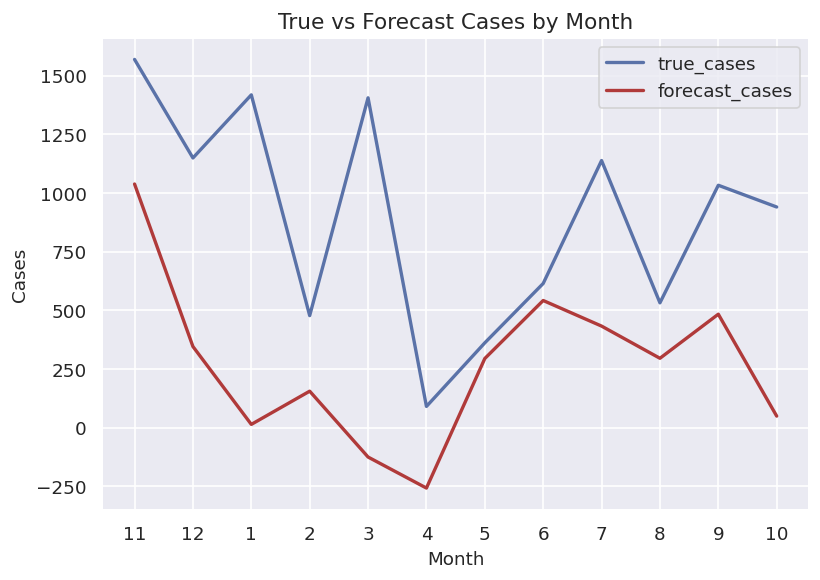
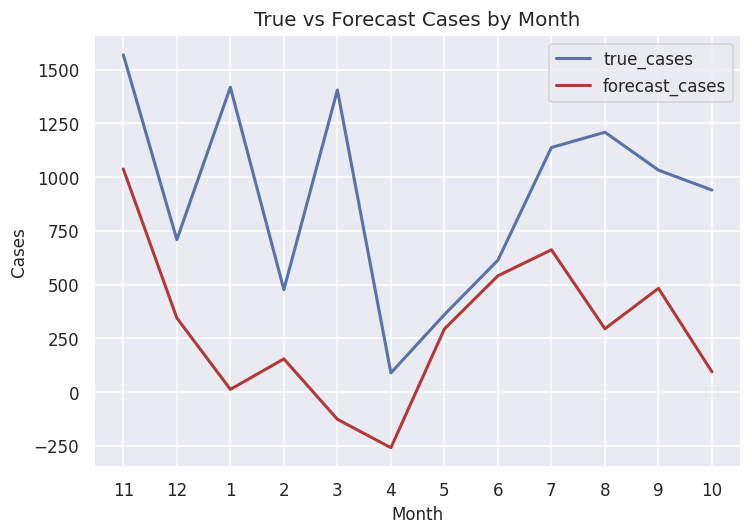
  {
    "true_cases": {
      "11": 1570,
-     "12": 1150,
+     "12": 710,
      "1": 1420,
      "2": 480,
      "3": 1410,
      "4": 90,
      "5": 360,
      "6": 610,
      "7": 1140,
-     "8": 530,
+     "8": 1210,
      "9": 1030,
      "10": 940
    },
    "forecast_cases": {
      "11": 1040,
      "12": 350,
      "1": 10,
      "2": 150,
      "3": -130,
      "4": -260,
      "5": 290,
      "6": 540,
-     "7": 430,
+     "7": 660,
      "8": 300,
      "9": 480,
-     "10": 50
+     "10": 90
    }
  }
